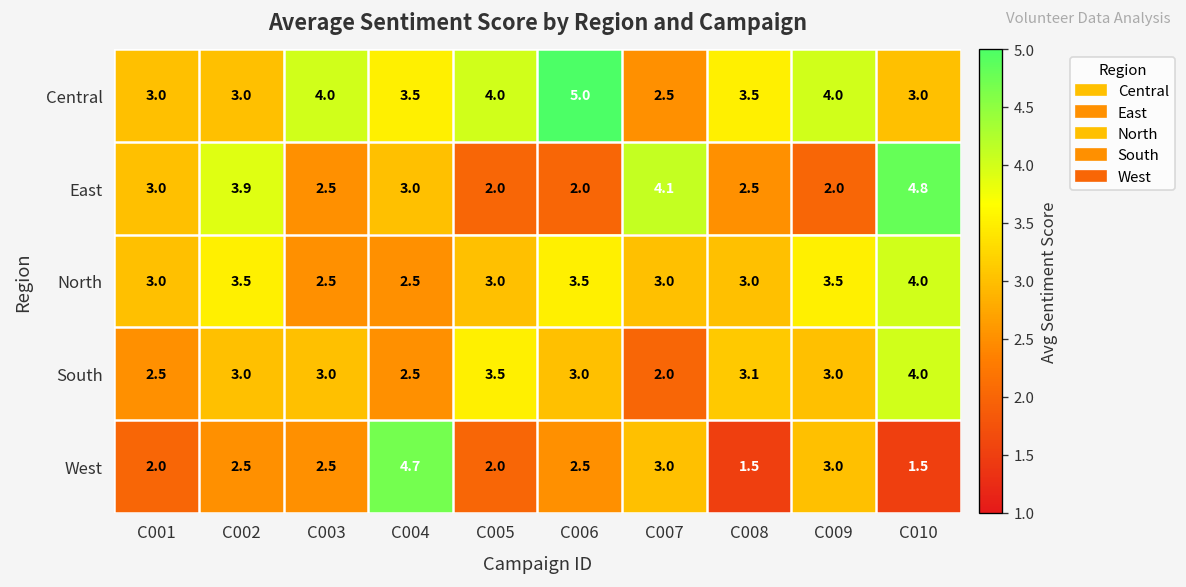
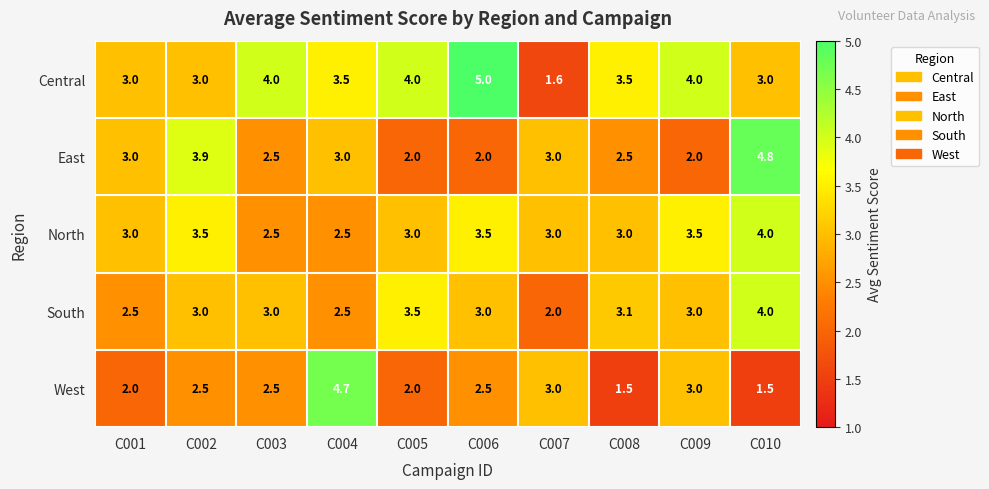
  {
    "Central": {
      "C001": 3.0,
      "C002": 3.0,
      "C003": 4.0,
      "C004": 3.5,
      "C005": 4.0,
      "C006": 5.0,
-     "C007": 2.5,
+     "C007": 1.6,
      "C008": 3.5,
      "C009": 4.0,
      "C010": 3.0
    },
    "East": {
      "C001": 3.0,
      "C002": 3.9,
      "C003": 2.5,
      "C004": 3.0,
      "C005": 2.0,
      "C006": 2.0,
-     "C007": 4.1,
+     "C007": 3.0,
      "C008": 2.5,
      "C009": 2.0,
      "C010": 4.8
    },
    "North": {
      "C001": 3.0,
      "C002": 3.5,
      "C003": 2.5,
      "C004": 2.5,
      "C005": 3.0,
      "C006": 3.5,
      "C007": 3.0,
      "C008": 3.0,
      "C009": 3.5,
      "C010": 4.0
    },
    "South": {
      "C001": 2.5,
      "C002": 3.0,
      "C003": 3.0,
      "C004": 2.5,
      "C005": 3.5,
      "C006": 3.0,
      "C007": 2.0,
      "C008": 3.1,
      "C009": 3.0,
      "C010": 4.0
    },
    "West": {
      "C001": 2.0,
      "C002": 2.5,
      "C003": 2.5,
      "C004": 4.7,
      "C005": 2.0,
      "C006": 2.5,
      "C007": 3.0,
      "C008": 1.5,
      "C009": 3.0,
      "C010": 1.5
    }
  }
